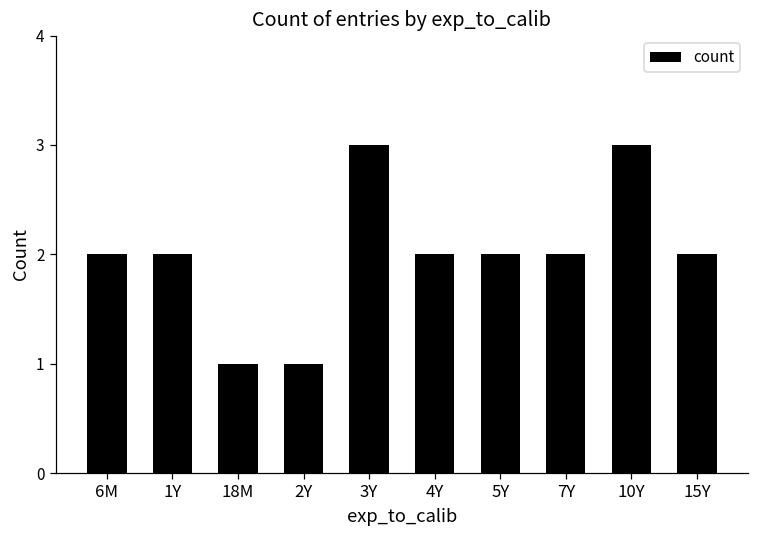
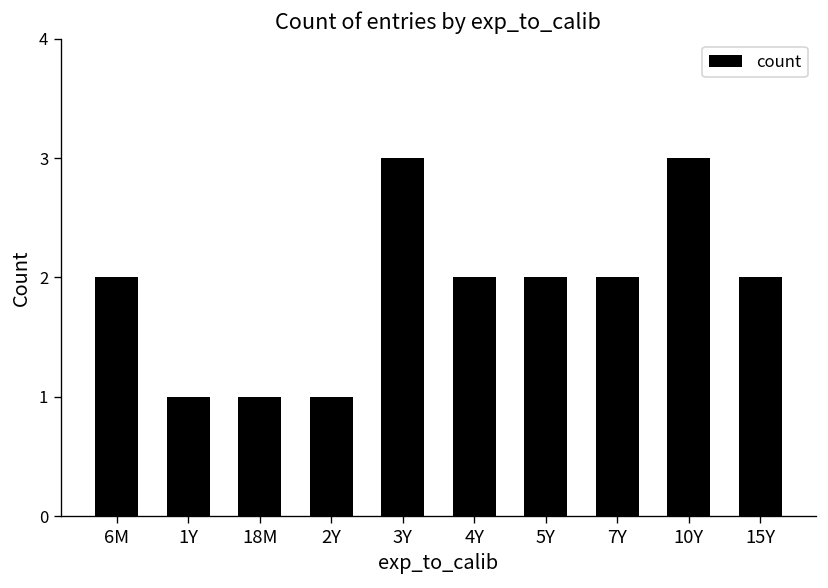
  {
    "6M": 2,
-   "1Y": 2,
+   "1Y": 1,
    "18M": 1,
    "2Y": 1,
    "3Y": 3,
    "4Y": 2,
    "5Y": 2,
    "7Y": 2,
    "10Y": 3,
    "15Y": 2
  }
